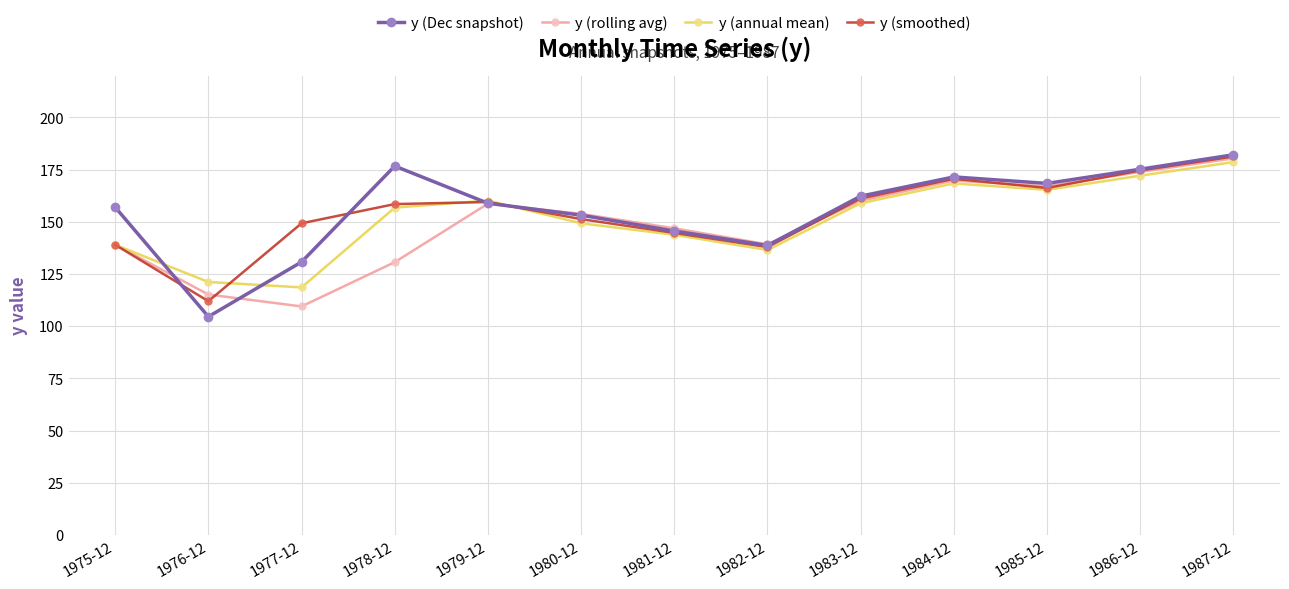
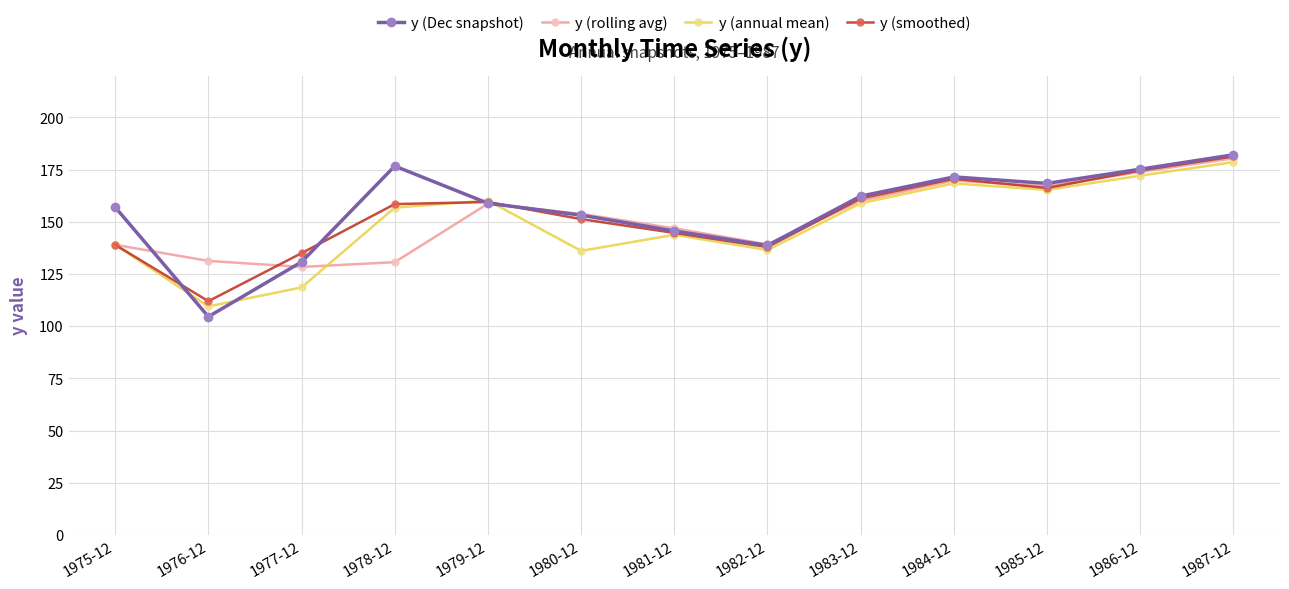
  {
    "y (Dec snapshot)": {
      "1975-12": 157,
      "1976-12": 105,
      "1977-12": 131,
      "1978-12": 177,
      "1985-12": 168
    },
    "y (rolling avg)": {
-     "1976-12": 115,
-     "1977-12": 110,
+     "1976-12": 131,
+     "1977-12": 128,
      "1978-12": 131,
      "1981-12": 147
    },
    "y (annual mean)": {
-     "1976-12": 121,
+     "1976-12": 110,
      "1977-12": 119,
      "1978-12": 157,
-     "1980-12": 149,
+     "1980-12": 136,
      "1982-12": 137,
      "1984-12": 168,
      "1986-12": 172,
      "1987-12": 179
    },
    "y (smoothed)": {
      "1976-12": 112,
-     "1977-12": 149,
+     "1977-12": 135,
      "1978-12": 159,
      "1980-12": 151
    }
  }
